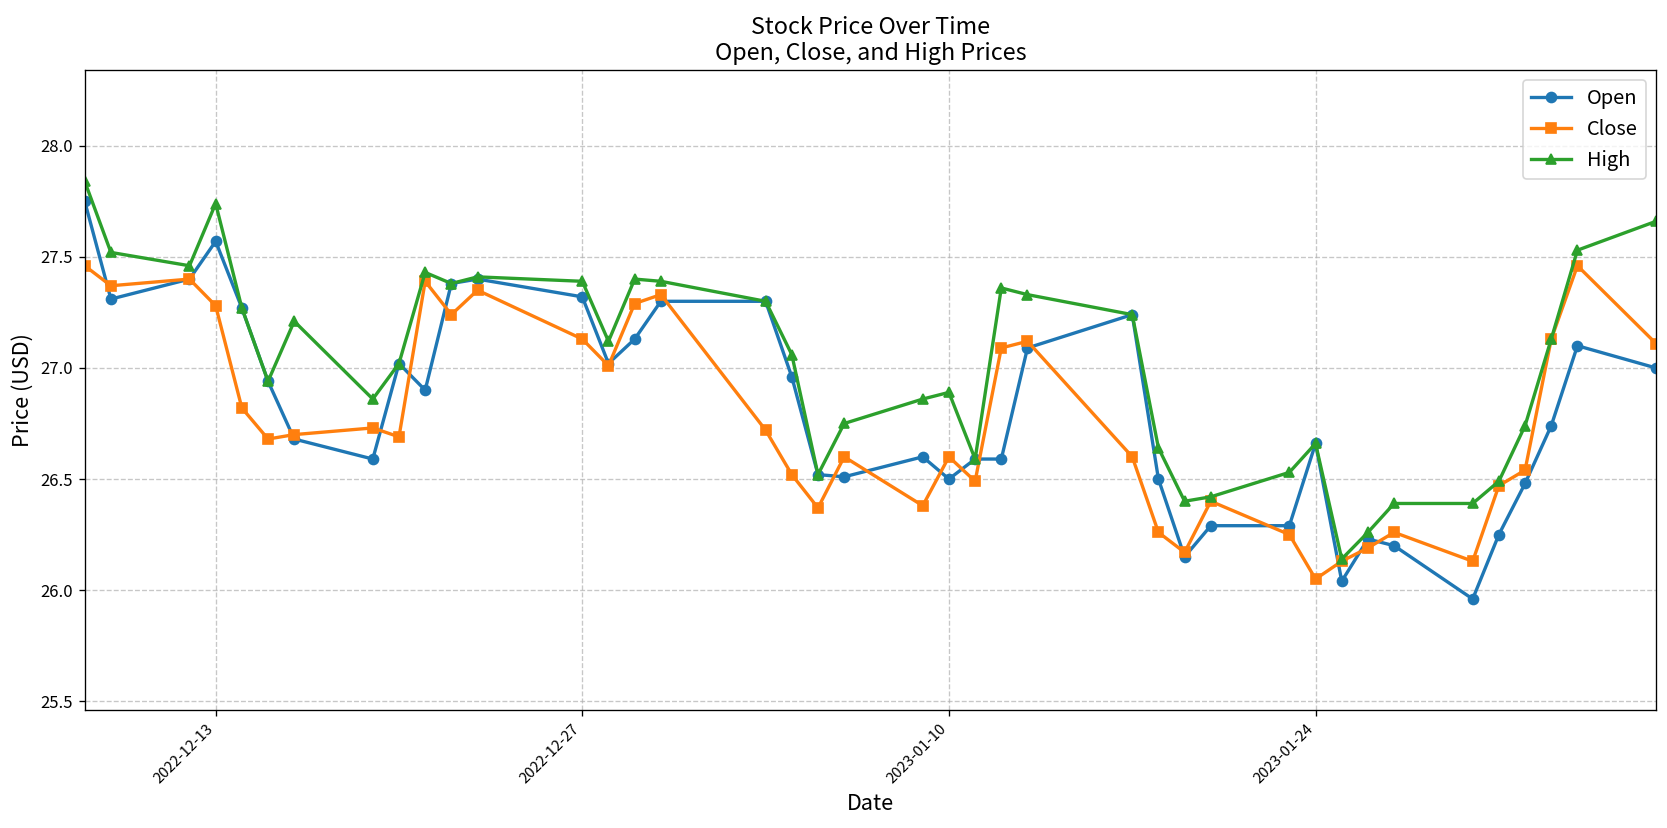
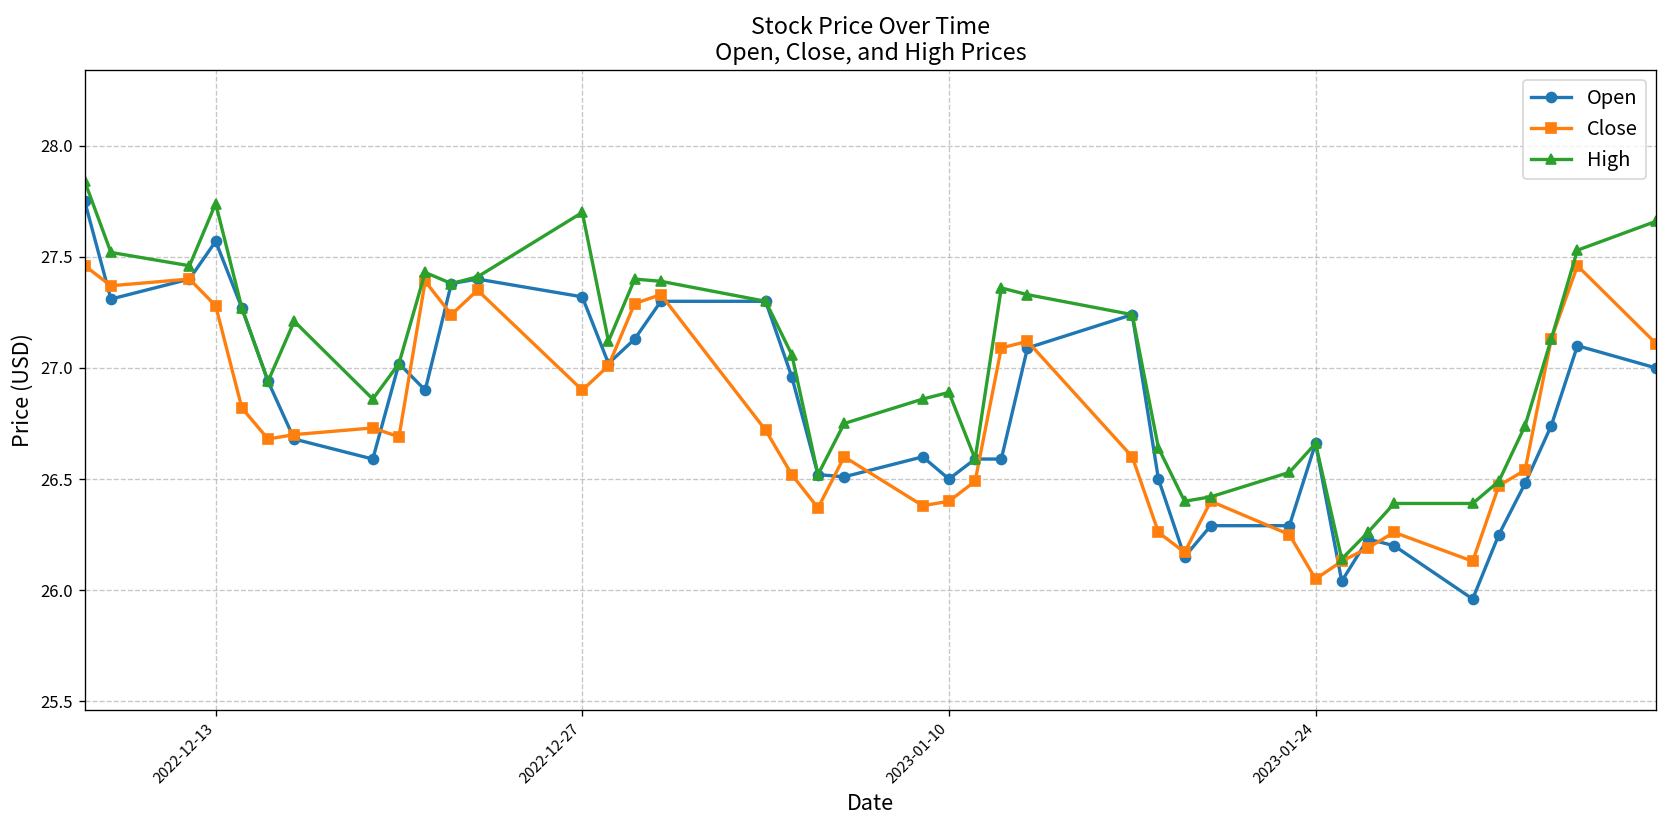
  {
    "Open": {
      "2022-12-13": 27.57,
      "2022-12-27": 27.32,
      "2023-01-10": 26.50
    },
    "Close": {
      "2022-12-13": 27.28,
-     "2022-12-27": 27.13,
-     "2023-01-10": 26.6,
+     "2022-12-27": 26.90,
+     "2023-01-10": 26.4,
      "2023-01-24": 26.05
    },
    "High": {
      "2022-12-13": 27.74,
-     "2022-12-27": 27.39,
+     "2022-12-27": 27.70,
      "2023-01-10": 26.89
    }
  }
